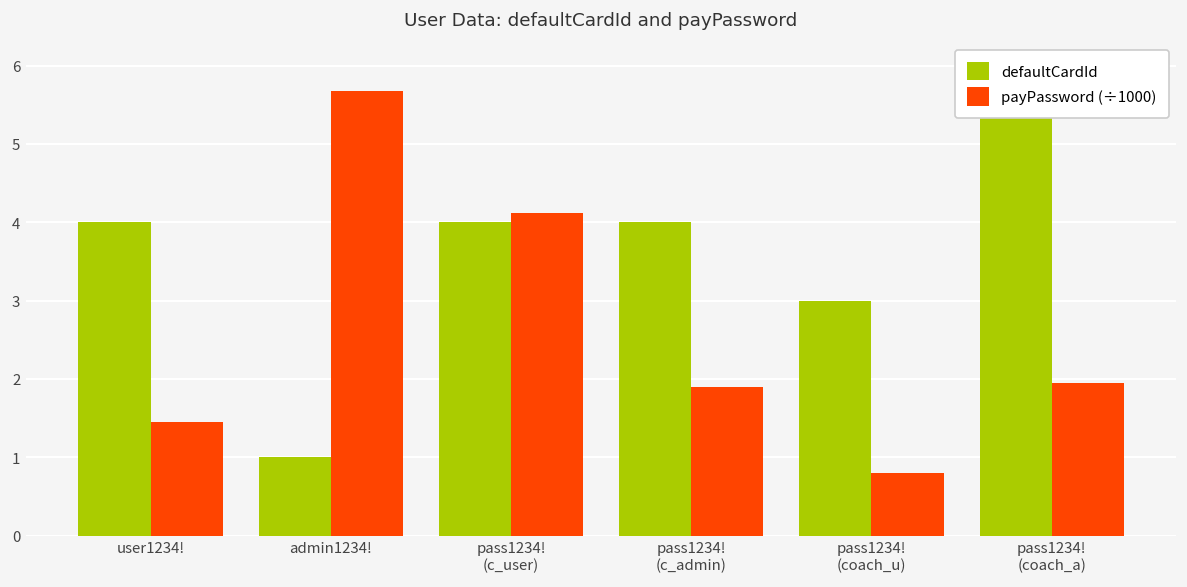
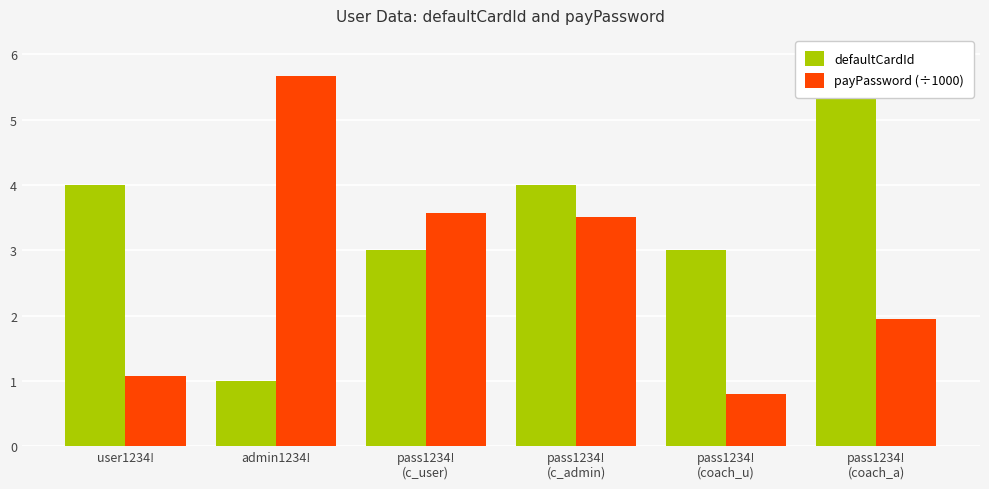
  {
    "defaultCardId": {
      "user1234!": 4,
      "admin1234!": 1,
-     "pass1234! (c_user)": 4,
+     "pass1234! (c_user)": 3,
      "pass1234! (c_admin)": 4,
      "pass1234! (coach_u)": 3
    },
    "payPassword (÷1000)": {
-     "user1234!": 1.4,
+     "user1234!": 1.1,
      "admin1234!": 5.7,
-     "pass1234! (c_user)": 4.1,
-     "pass1234! (c_admin)": 1.9,
+     "pass1234! (c_user)": 3.6,
+     "pass1234! (c_admin)": 3.5,
      "pass1234! (coach_u)": 0.8,
      "pass1234! (coach_a)": 2.0
    }
  }
